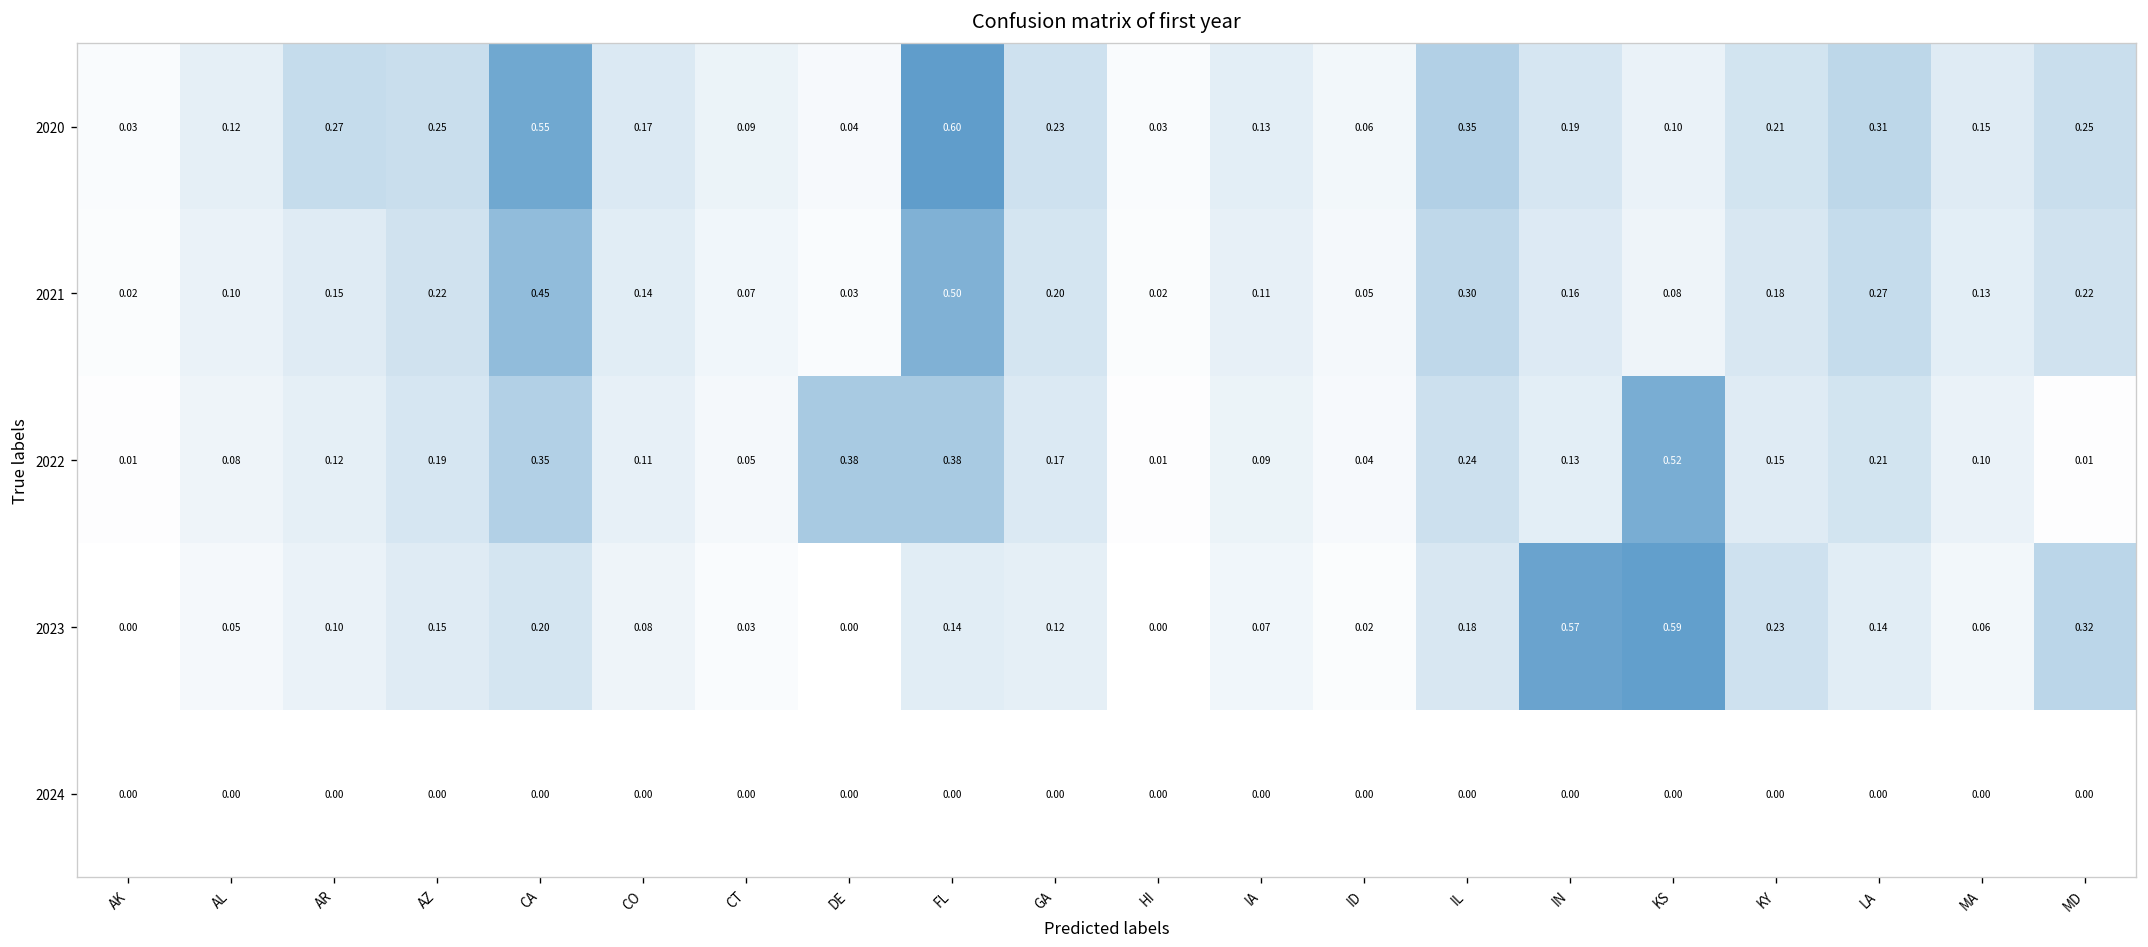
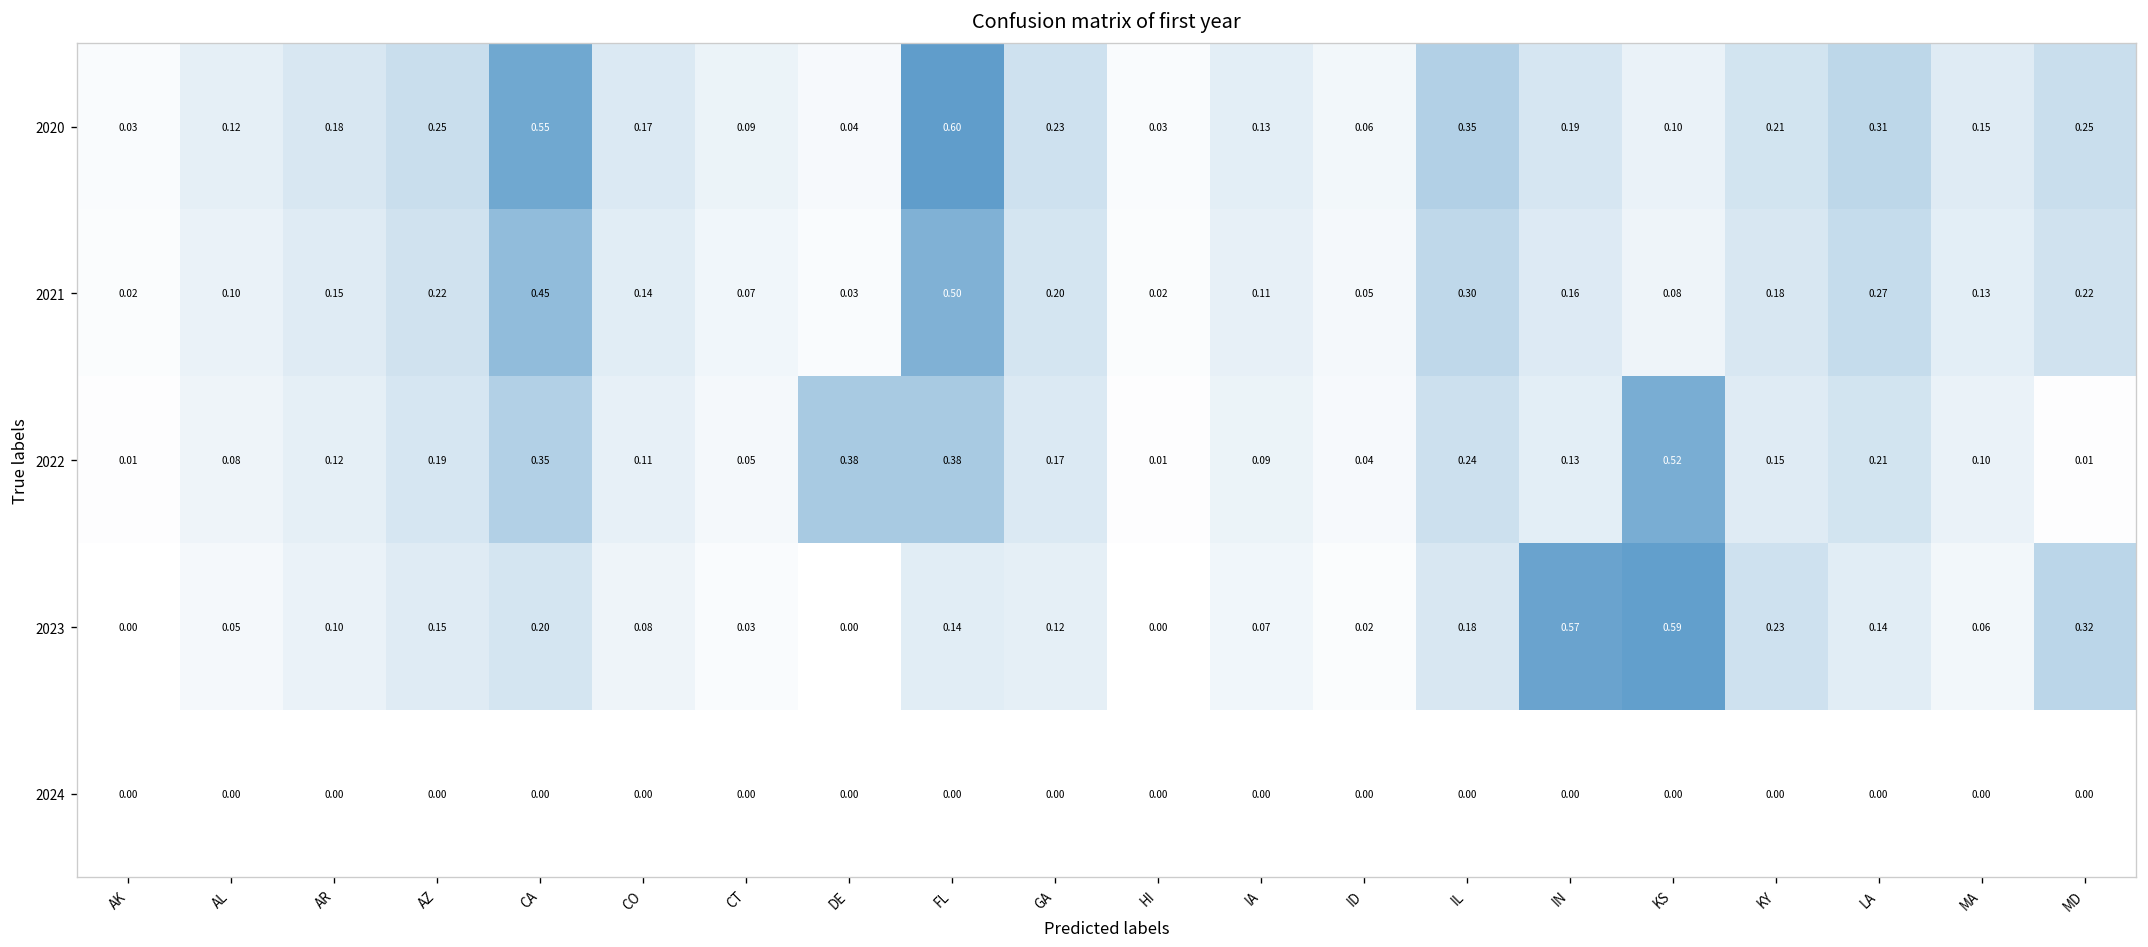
  {
    "2020": {
      "AK": 0.03,
      "AL": 0.12,
-     "AR": 0.27,
+     "AR": 0.18,
      "AZ": 0.25,
      "CA": 0.55,
      "CO": 0.17,
      "CT": 0.09,
      "DE": 0.04,
      "FL": 0.60,
      "GA": 0.23,
      "HI": 0.03,
      "IA": 0.13,
      "ID": 0.06,
      "IL": 0.35,
      "IN": 0.19,
      "KS": 0.10,
      "KY": 0.21,
      "LA": 0.31,
      "MA": 0.15,
      "MD": 0.25
    },
    "2021": {
      "AK": 0.02,
      "AL": 0.10,
      "AR": 0.15,
      "AZ": 0.22,
      "CA": 0.45,
      "CO": 0.14,
      "CT": 0.07,
      "DE": 0.03,
      "FL": 0.50,
      "GA": 0.20,
      "HI": 0.02,
      "IA": 0.11,
      "ID": 0.05,
      "IL": 0.30,
      "IN": 0.16,
      "KS": 0.08,
      "KY": 0.18,
      "LA": 0.27,
      "MA": 0.13,
      "MD": 0.22
    },
    "2022": {
      "AK": 0.01,
      "AL": 0.08,
      "AR": 0.12,
      "AZ": 0.19,
      "CA": 0.35,
      "CO": 0.11,
      "CT": 0.05,
      "DE": 0.38,
      "FL": 0.38,
      "GA": 0.17,
      "HI": 0.01,
      "IA": 0.09,
      "ID": 0.04,
      "IL": 0.24,
      "IN": 0.13,
      "KS": 0.52,
      "KY": 0.15,
      "LA": 0.21,
      "MA": 0.10,
      "MD": 0.01
    },
    "2023": {
      "AK": 0.00,
      "AL": 0.05,
      "AR": 0.10,
      "AZ": 0.15,
      "CA": 0.20,
      "CO": 0.08,
      "CT": 0.03,
      "DE": 0.00,
      "FL": 0.14,
      "GA": 0.12,
      "HI": 0.00,
      "IA": 0.07,
      "ID": 0.02,
      "IL": 0.18,
      "IN": 0.57,
      "KS": 0.59,
      "KY": 0.23,
      "LA": 0.14,
      "MA": 0.06,
      "MD": 0.32
    },
    "2024": {
      "AK": 0.00,
      "AL": 0.00,
      "AR": 0.00,
      "AZ": 0.00,
      "CA": 0.00,
      "CO": 0.00,
      "CT": 0.00,
      "DE": 0.00,
      "FL": 0.00,
      "GA": 0.00,
      "HI": 0.00,
      "IA": 0.00,
      "ID": 0.00,
      "IL": 0.00,
      "IN": 0.00,
      "KS": 0.00,
      "KY": 0.00,
      "LA": 0.00,
      "MA": 0.00,
      "MD": 0.00
    }
  }
